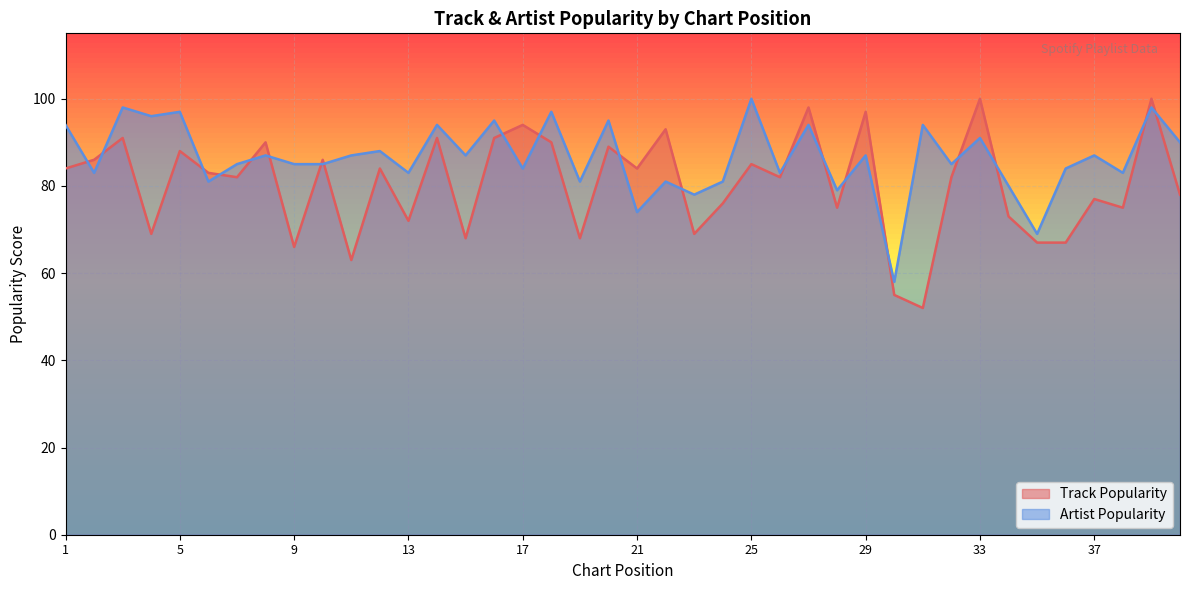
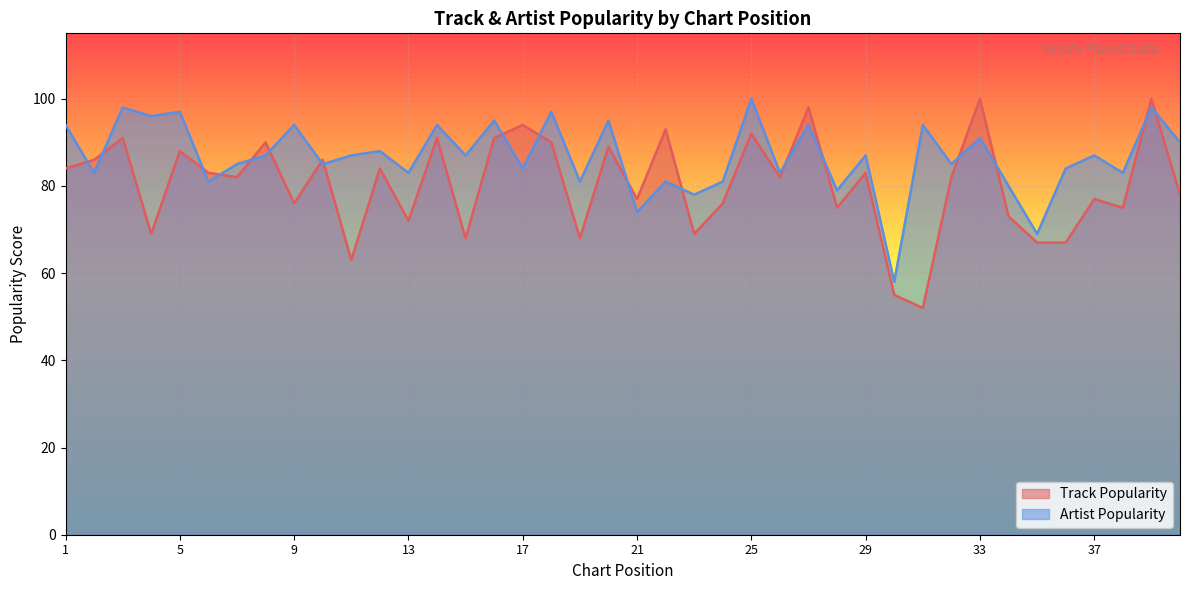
  {
    "Track Popularity": {
      "1": 84,
      "5": 88,
-     "9": 66,
+     "9": 76,
      "13": 72,
      "17": 94,
-     "21": 84,
-     "25": 85,
-     "29": 97,
+     "21": 77,
+     "25": 92,
+     "29": 83,
      "33": 100,
      "37": 77
    },
    "Artist Popularity": {
      "1": 94,
      "5": 97,
-     "9": 85,
+     "9": 94,
      "13": 83,
      "17": 84,
      "21": 74,
      "25": 100,
      "29": 87,
      "33": 91,
      "37": 87
    }
  }
